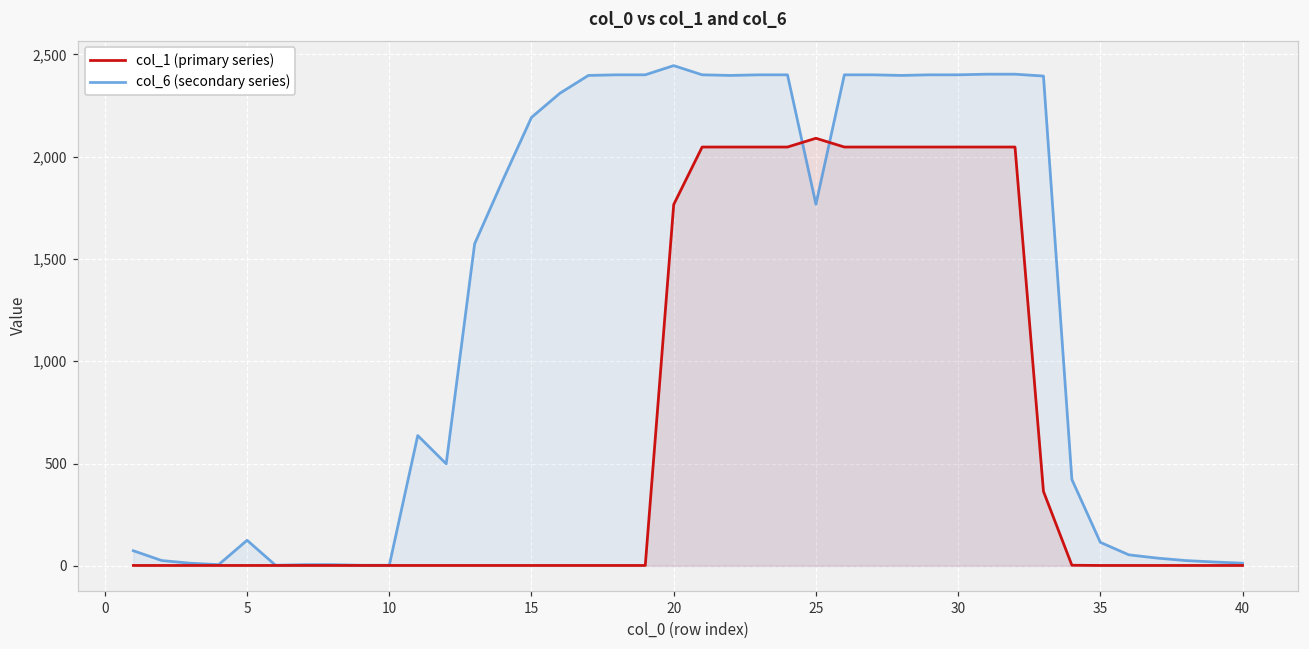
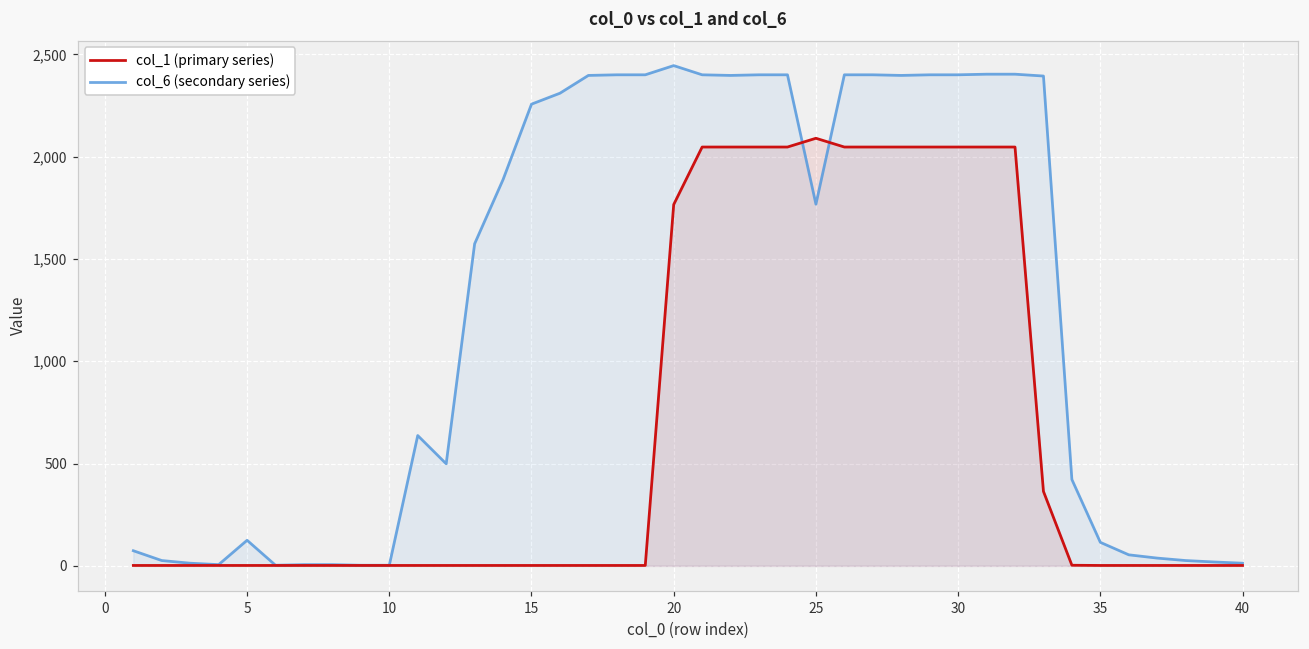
  {
    "col_1 (primary series)": {
      "5": "0",
      "15": "0",
      "20": "1,770",
      "25": "2,090",
      "30": "2,050",
      "35": "0"
    },
    "col_6 (secondary series)": {
      "5": "130",
-     "15": "2,190",
+     "15": "2,260",
      "20": "2,450",
      "25": "1,770",
      "30": "2,400",
      "35": "120"
    }
  }
